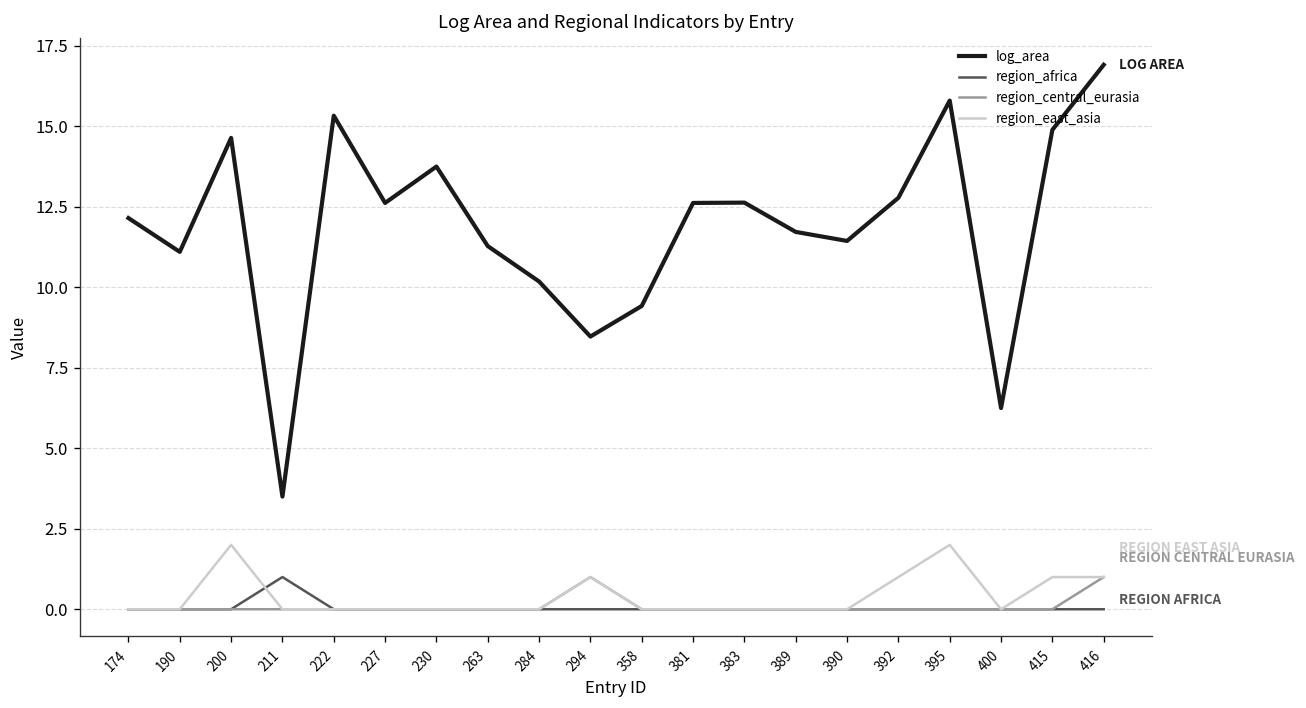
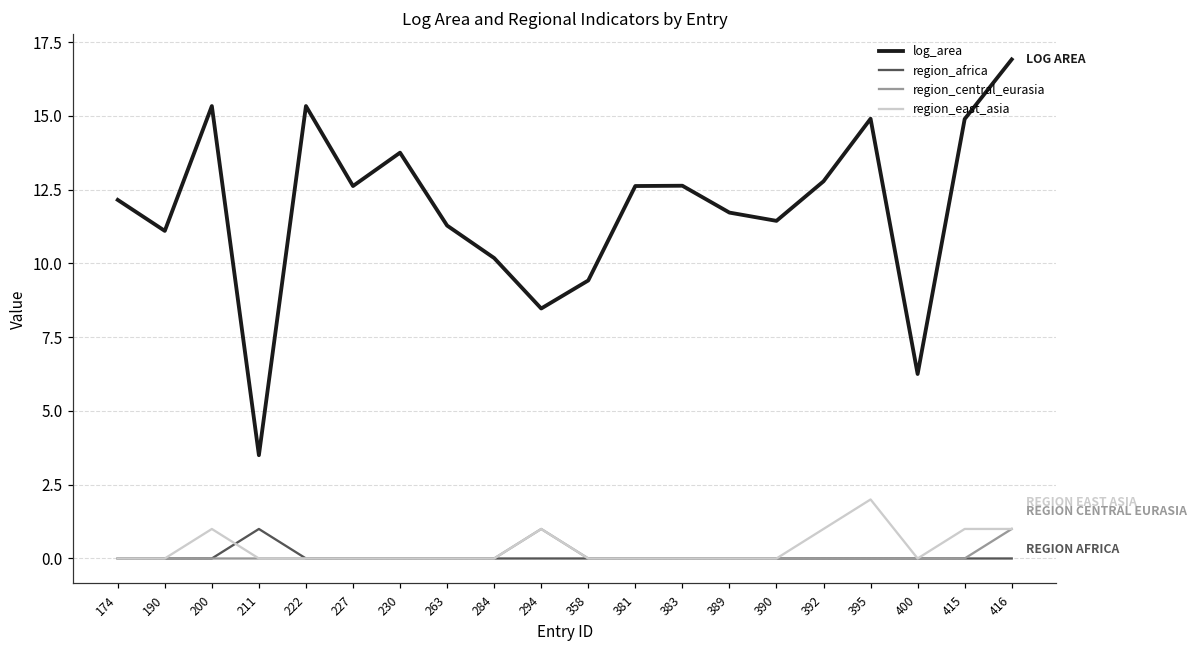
  {
    "log_area": {
      "174": 12.2,
      "190": 11.1,
-     "200": 14.6,
+     "200": 15.3,
      "211": 3.5,
      "222": 15.3,
      "227": 12.6,
      "230": 13.8,
      "263": 11.3,
      "284": 10.2,
      "294": 8.5,
      "358": 9.4,
      "381": 12.6,
      "383": 12.6,
      "389": 11.7,
      "390": 11.4,
      "392": 12.8,
-     "395": 15.8,
+     "395": 14.9,
      "400": 6.3,
      "415": 14.9,
      "416": 16.9
    },
    "region_africa": {
      "211": 1.0,
      "294": 0.0,
      "416": 0.0
    },
    "region_east_asia": {
-     "200": 2,
+     "200": 1,
      "392": 1,
      "395": 2,
      "415": 1
    }
  }
